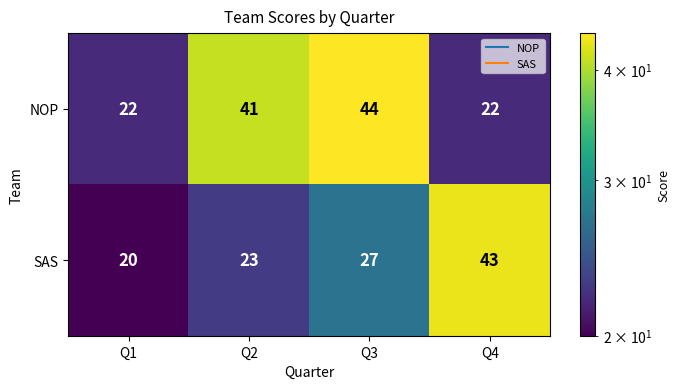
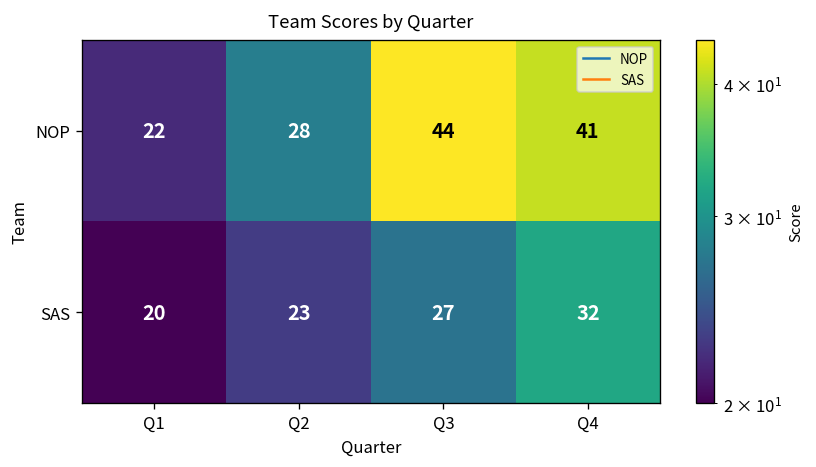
  {
    "NOP": {
      "Q1": 22,
-     "Q2": 41,
+     "Q2": 28,
      "Q3": 44,
-     "Q4": 22
+     "Q4": 41
    },
    "SAS": {
      "Q1": 20,
      "Q2": 23,
      "Q3": 27,
-     "Q4": 43
+     "Q4": 32
    }
  }
